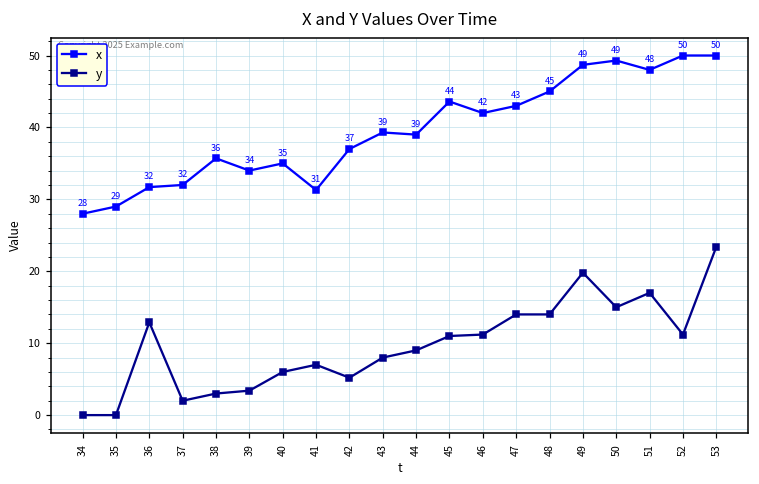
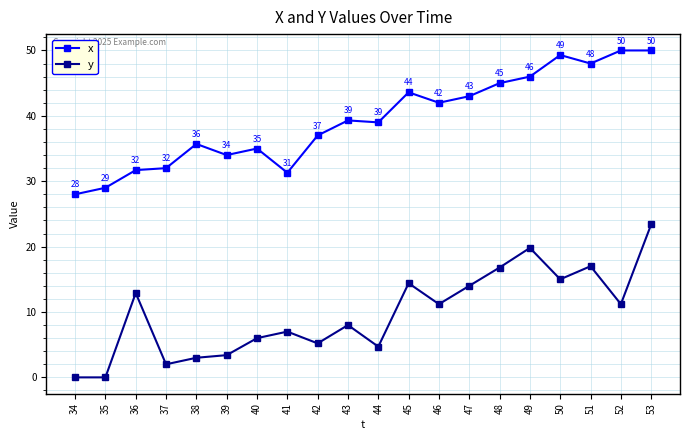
  {
    "x": {
      "34": 28,
      "35": 29,
      "36": 32,
      "37": 32,
      "38": 36,
      "39": 34,
      "40": 35,
      "41": 31,
      "42": 37,
      "43": 39,
      "44": 39,
      "45": 44,
      "46": 42,
      "47": 43,
      "48": 45,
-     "49": 49,
+     "49": 46,
      "50": 49,
      "51": 48,
      "52": 50,
      "53": 50
    },
    "y": {
      "34": 0,
      "35": 0,
      "36": 13,
      "37": 2,
      "38": 3,
      "39": 3,
      "40": 6,
      "41": 7,
      "42": 5,
      "43": 8,
-     "44": 9,
-     "45": 11,
+     "44": 5,
+     "45": 14,
      "46": 11,
      "47": 14,
-     "48": 14,
+     "48": 17,
      "49": 20,
      "50": 15,
      "51": 17,
      "52": 11,
      "53": 23
    }
  }
